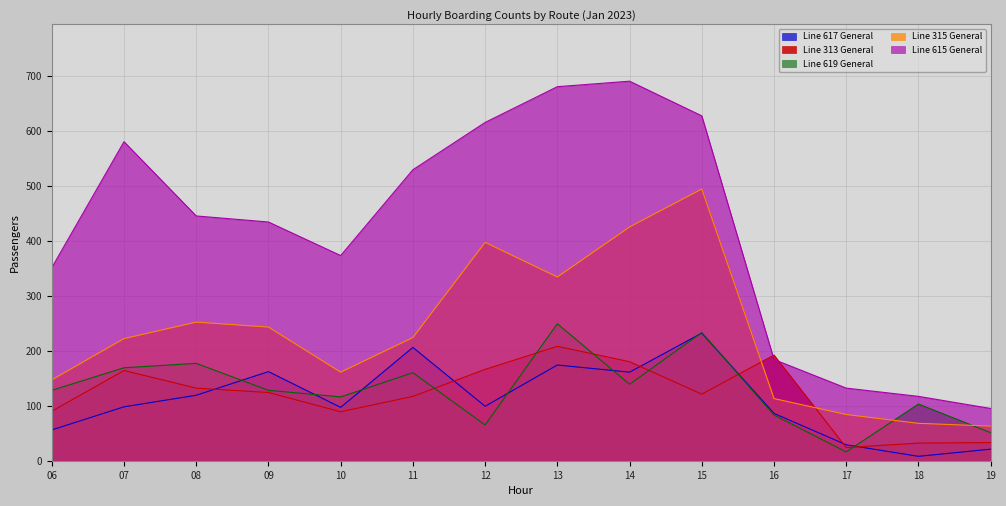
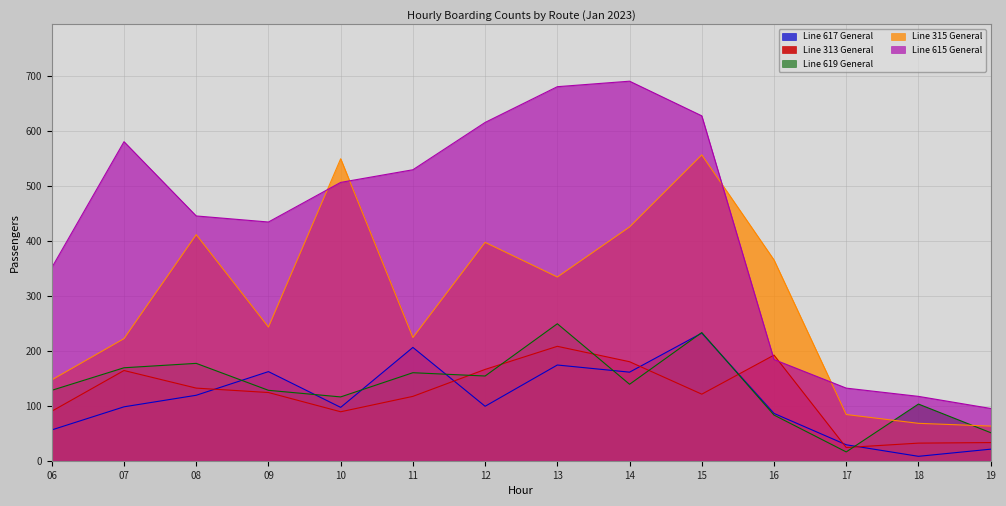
  {
    "Line 617 General": {
      "06": 60,
      "07": 100,
      "08": 120,
      "09": 160,
      "10": 100,
      "11": 210,
      "12": 100,
      "13": 170,
      "14": 160,
      "17": 30,
      "18": 10,
      "19": 20
    },
    "Line 313 General": {
      "06": 90,
      "07": 160,
      "08": 130,
      "10": 90,
      "11": 120,
      "12": 170,
      "13": 210,
      "14": 180,
      "15": 120,
      "16": 190,
      "17": 20,
      "18": 30,
      "19": 30
    },
    "Line 619 General": {
      "06": 130,
      "07": 170,
      "08": 180,
      "10": 120,
      "11": 160,
-     "12": 70,
+     "12": 150,
      "13": 250,
      "14": 140,
      "17": 20,
      "18": 100,
      "19": 50
    },
    "Line 315 General": {
      "06": 150,
      "07": 220,
-     "08": 250,
+     "08": 410,
      "09": 240,
-     "10": 160,
+     "10": 550,
      "11": 220,
      "12": 400,
      "13": 330,
      "14": 430,
-     "15": 490,
-     "16": 110,
+     "15": 560,
+     "16": 370,
      "17": 80,
      "18": 70,
      "19": 60
    },
    "Line 615 General": {
      "06": 350,
      "07": 580,
      "08": 450,
      "09": 430,
-     "10": 370,
+     "10": 510,
      "11": 530,
      "12": 620,
      "13": 680,
      "14": 690,
      "15": 630,
      "16": 180,
      "17": 130,
      "18": 120,
      "19": 100
    }
  }
